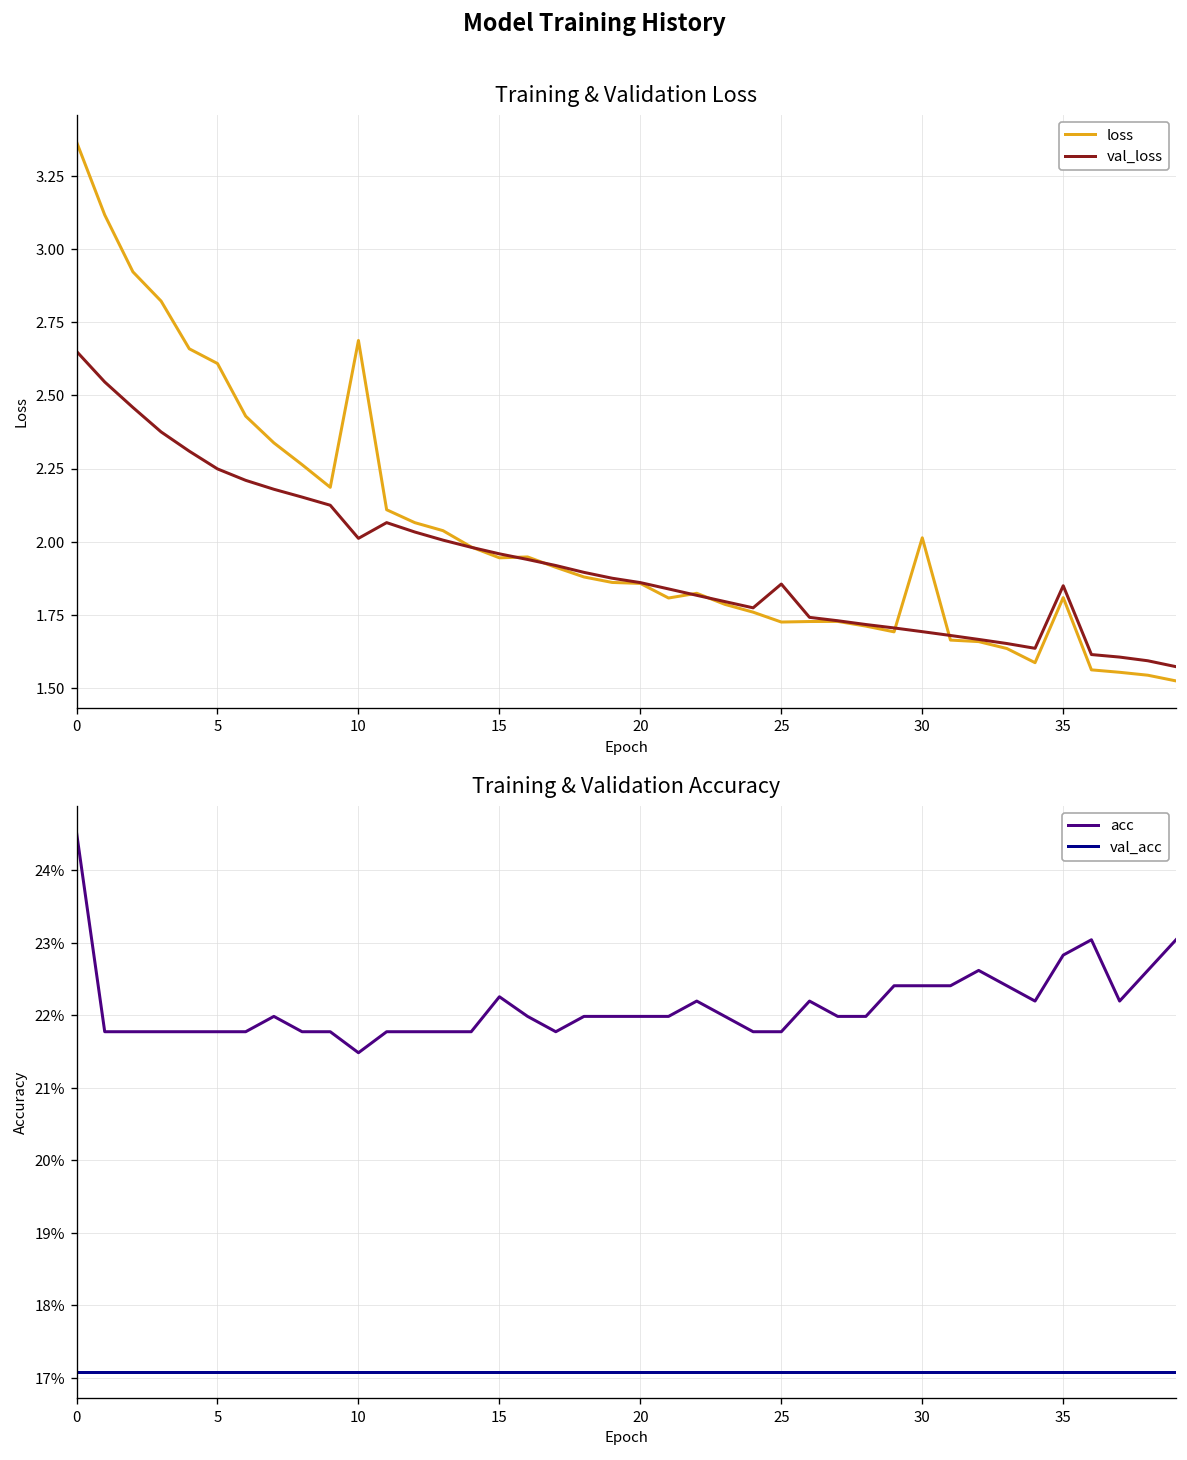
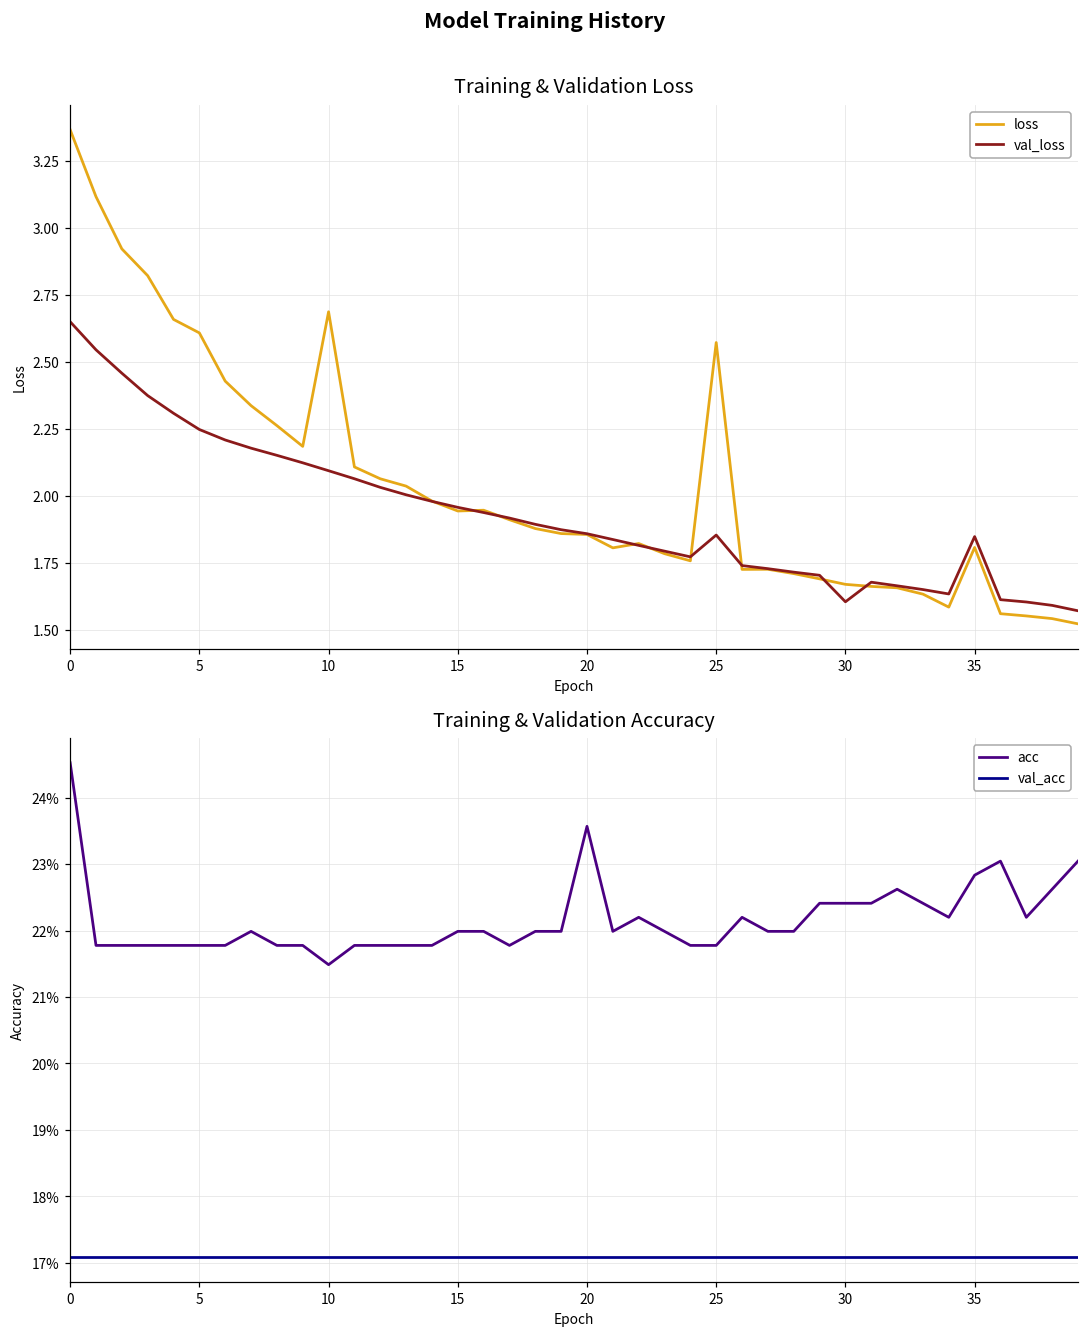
  {
    "Training & Validation Loss": {
      "loss": {
        "0": "3.37",
        "5": "2.61",
        "10": "2.69",
        "15": "1.94",
-       "25": "1.73",
-       "30": "2.01",
+       "25": "2.57",
+       "30": "1.67",
        "35": "1.81"
      },
      "val_loss": {
        "0": "2.65",
        "5": "2.25",
-       "10": "2.01",
+       "10": "2.10",
        "15": "1.96",
        "25": "1.86",
-       "30": "1.69",
+       "30": "1.61",
        "35": "1.85"
      }
    },
    "Training & Validation Accuracy": {
      "acc": {
        "0": "24.5%",
        "5": "21.8%",
        "10": "21.5%",
-       "15": "22.3%",
-       "20": "22.0%",
+       "15": "22.0%",
+       "20": "23.6%",
        "25": "21.8%",
        "30": "22.4%",
        "35": "22.8%"
      },
      "val_acc": {
        "0": "17.1%",
        "5": "17.1%",
        "10": "17.1%",
        "15": "17.1%",
        "20": "17.1%",
        "25": "17.1%",
        "30": "17.1%",
        "35": "17.1%"
      }
    }
  }
